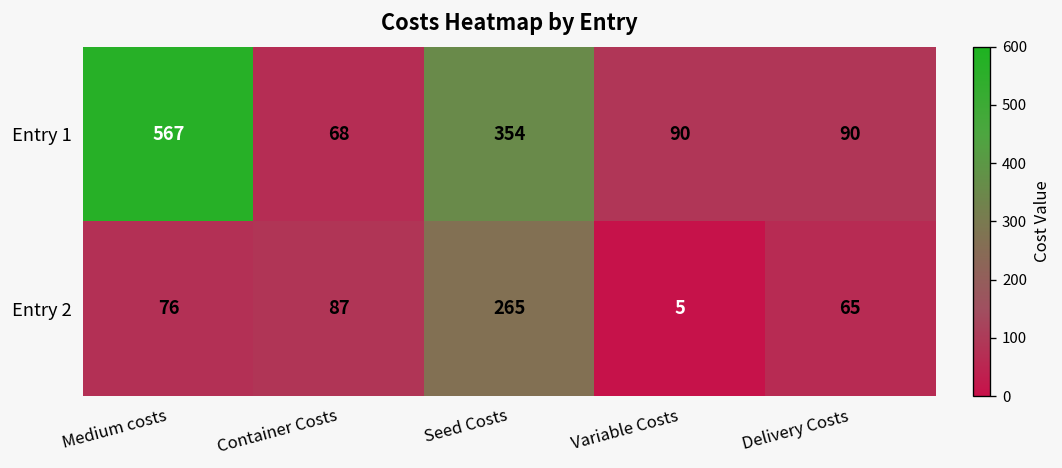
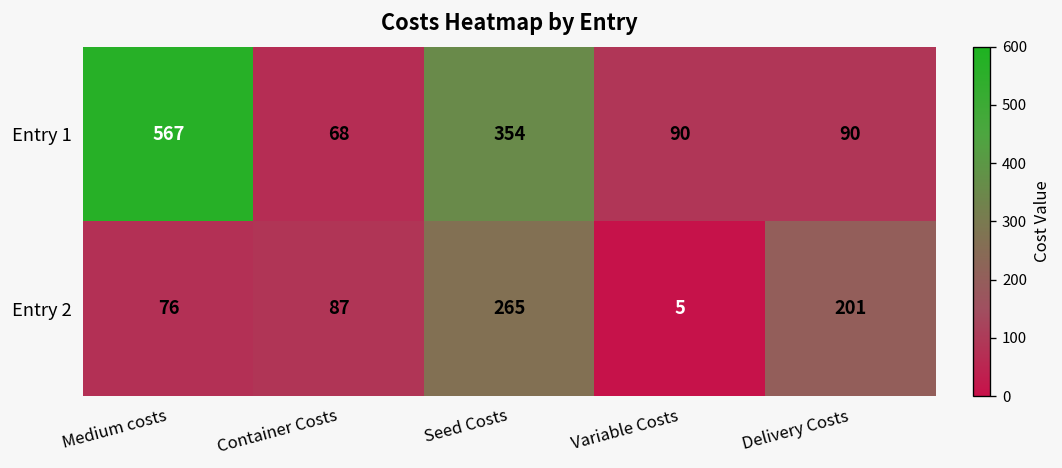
  {
    "Entry 1": {
      "Medium costs": 567,
      "Container Costs": 68,
      "Seed Costs": 354,
      "Variable Costs": 90,
      "Delivery Costs": 90
    },
    "Entry 2": {
      "Medium costs": 76,
      "Container Costs": 87,
      "Seed Costs": 265,
      "Variable Costs": 5,
-     "Delivery Costs": 65
+     "Delivery Costs": 201
    }
  }
